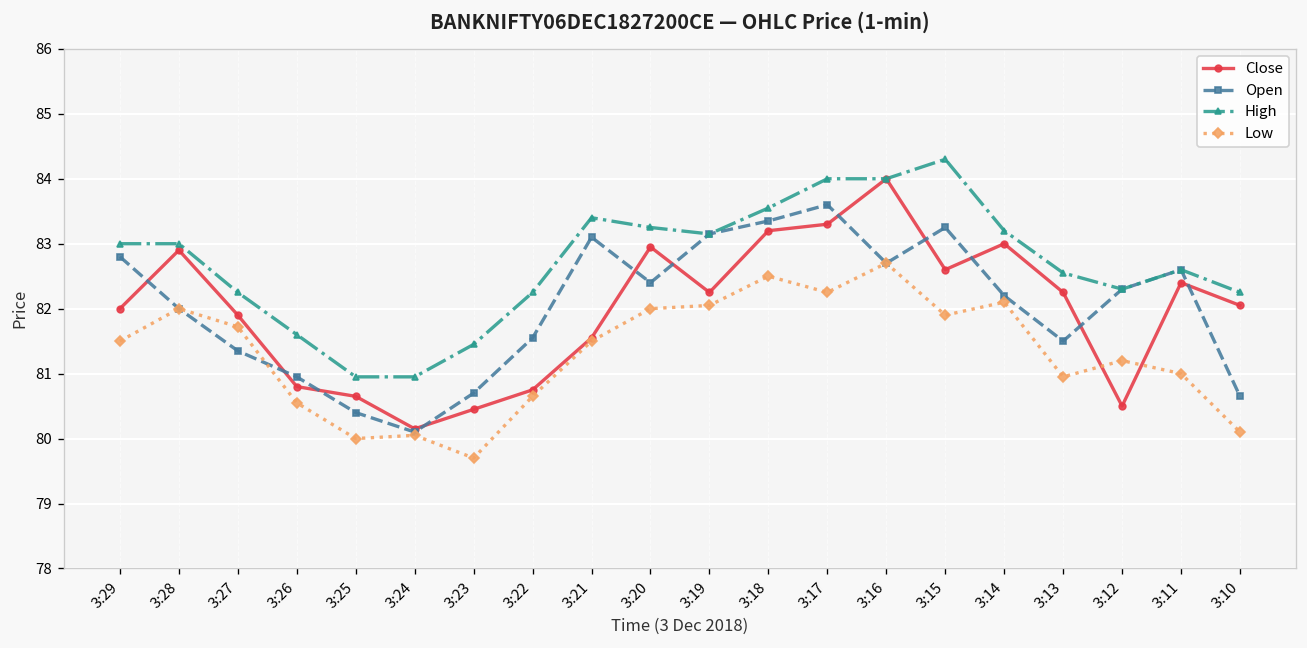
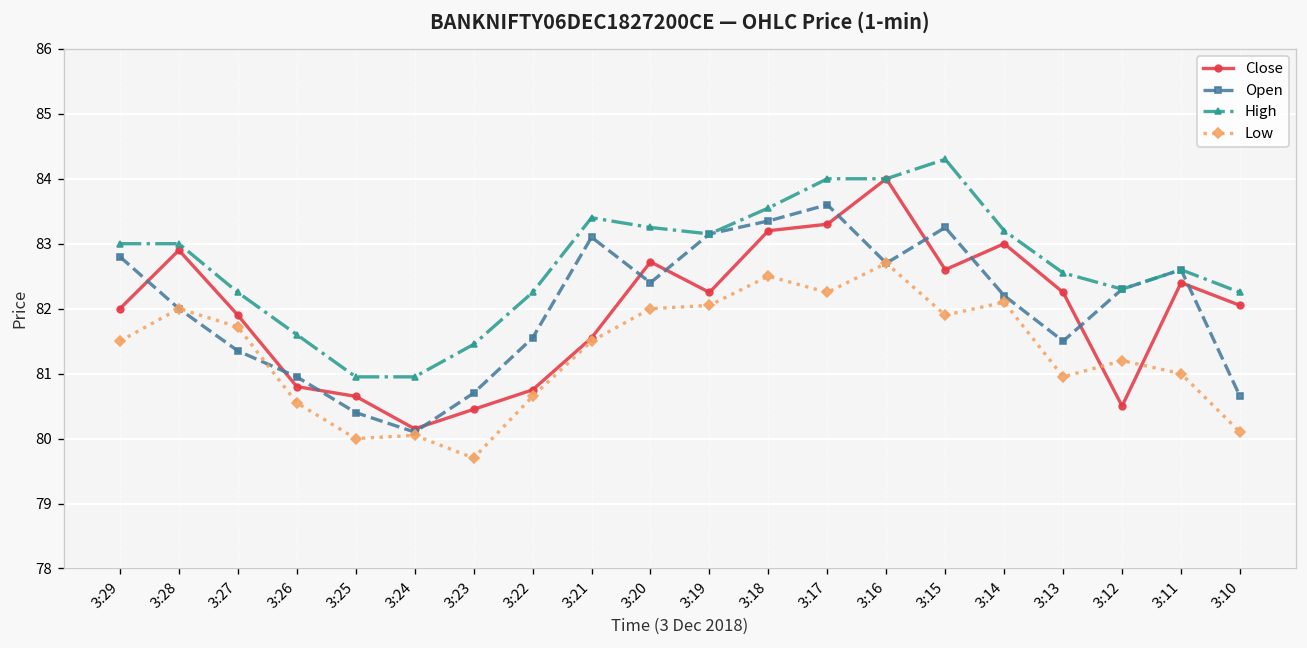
  {
    "Close": {
      "3:29": 82.0,
      "3:28": 82.9,
      "3:27": 81.9,
      "3:26": 80.8,
      "3:25": 80.7,
      "3:24": 80.2,
      "3:23": 80.5,
      "3:22": 80.8,
      "3:21": 81.6,
-     "3:20": 83.0,
+     "3:20": 82.7,
      "3:19": 82.3,
      "3:18": 83.2,
      "3:17": 83.3,
      "3:15": 82.6,
      "3:14": 83.0,
      "3:13": 82.3,
      "3:12": 80.5,
      "3:11": 82.4,
      "3:10": 82.1
    },
    "Low": {
      "3:29": 81.5,
      "3:27": 81.7,
      "3:26": 80.6,
      "3:25": 80.0,
      "3:24": 80.1,
      "3:23": 79.7,
      "3:22": 80.7,
      "3:21": 81.5,
      "3:20": 82.0,
      "3:19": 82.1,
      "3:18": 82.5,
      "3:17": 82.3,
      "3:15": 81.9,
      "3:14": 82.1,
      "3:13": 81.0,
      "3:12": 81.2,
      "3:11": 81.0,
      "3:10": 80.1
    }
  }
